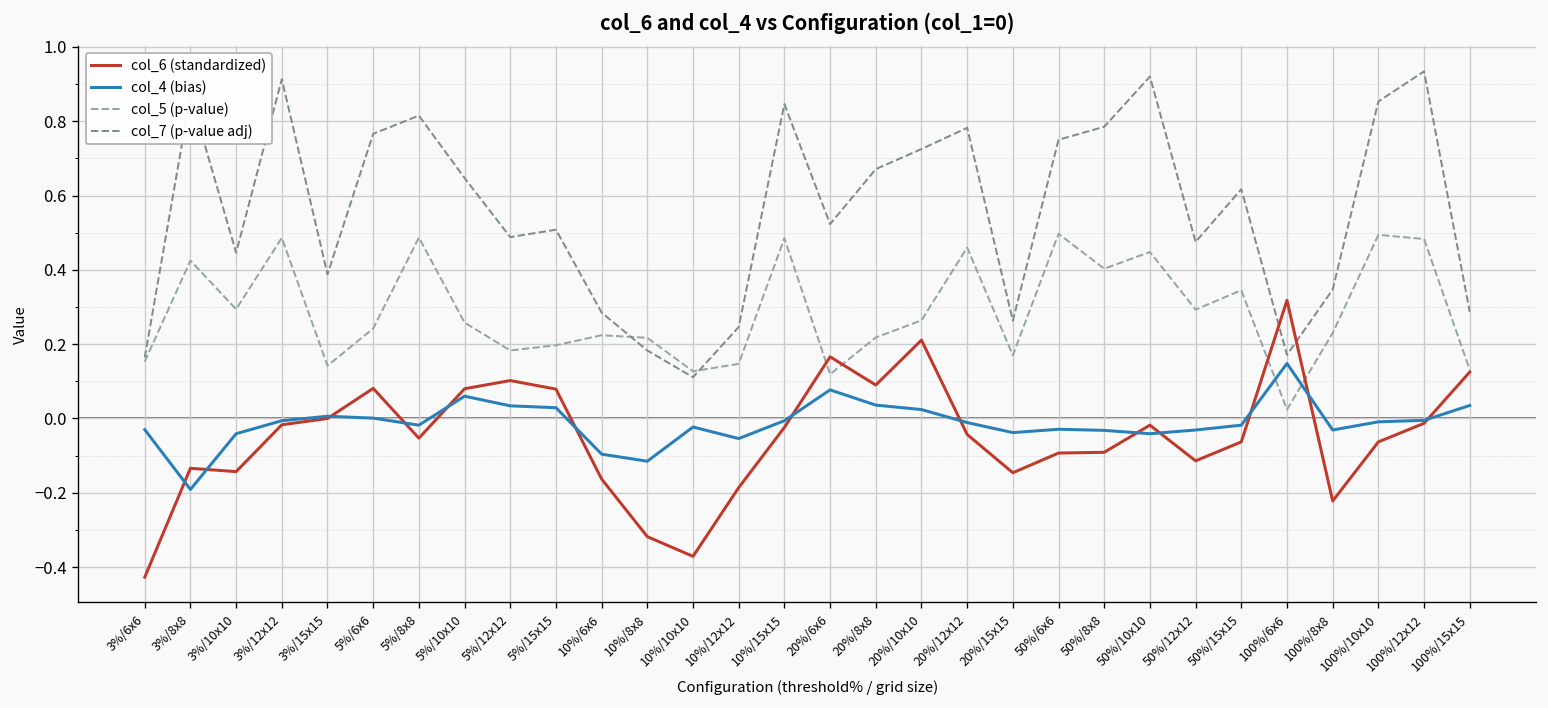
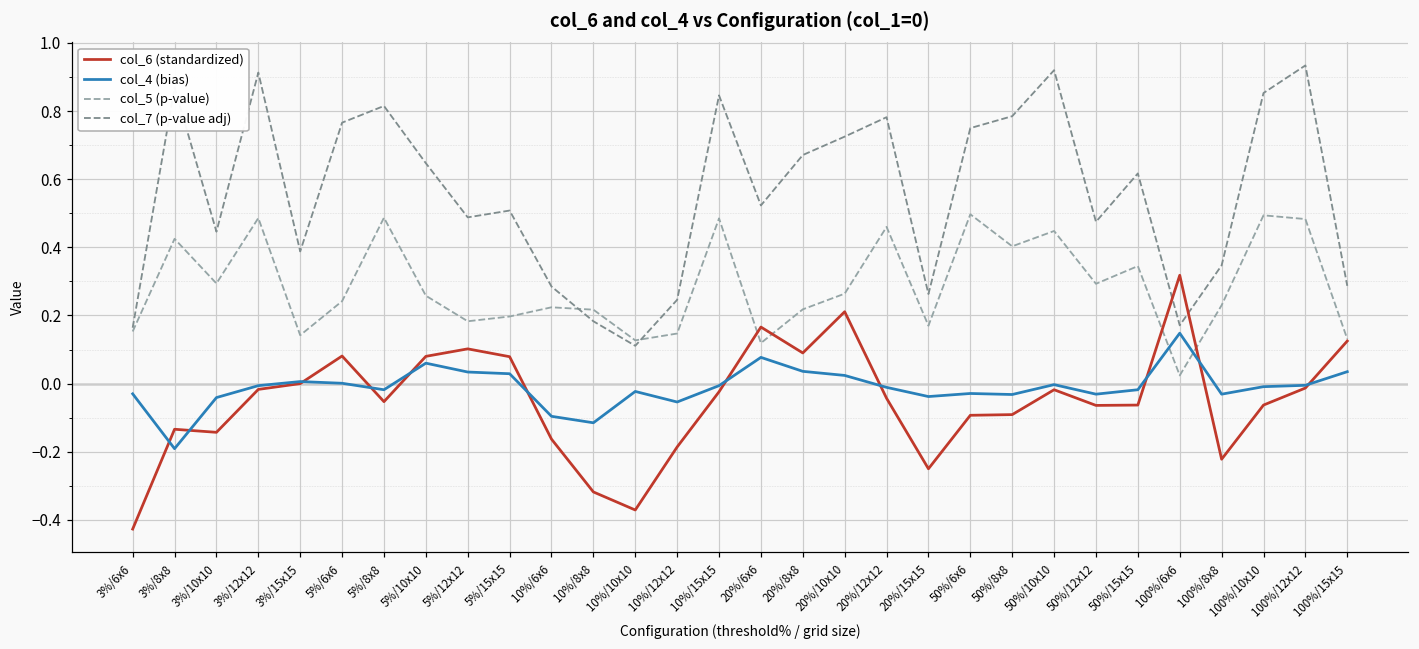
  {
    "col_6 (standardized)": {
      "3%/6x6": -0.43,
      "3%/8x8": -0.13,
      "3%/10x10": -0.14,
      "3%/12x12": -0.02,
      "5%/6x6": 0.08,
      "5%/8x8": -0.05,
      "5%/10x10": 0.08,
      "5%/12x12": 0.10,
      "5%/15x15": 0.08,
      "10%/6x6": -0.16,
      "10%/8x8": -0.32,
      "10%/10x10": -0.37,
      "10%/12x12": -0.19,
      "10%/15x15": -0.02,
      "20%/6x6": 0.17,
      "20%/8x8": 0.09,
      "20%/10x10": 0.21,
      "20%/12x12": -0.04,
-     "20%/15x15": -0.15,
+     "20%/15x15": -0.25,
      "50%/6x6": -0.09,
      "50%/8x8": -0.09,
      "50%/10x10": -0.02,
-     "50%/12x12": -0.11,
+     "50%/12x12": -0.06,
      "50%/15x15": -0.06,
      "100%/6x6": 0.32,
      "100%/8x8": -0.22,
      "100%/10x10": -0.06
    },
    "col_4 (bias)": {
      "3%/6x6": -0.03,
      "3%/8x8": -0.19,
      "3%/10x10": -0.04,
      "3%/12x12": -0.01,
      "5%/6x6": 0.00,
      "5%/8x8": -0.02,
      "5%/10x10": 0.06,
      "5%/12x12": 0.03,
      "5%/15x15": 0.03,
      "10%/6x6": -0.10,
      "10%/8x8": -0.12,
      "10%/10x10": -0.02,
      "10%/12x12": -0.05,
      "10%/15x15": -0.01,
      "20%/6x6": 0.08,
      "20%/8x8": 0.04,
      "20%/10x10": 0.02,
      "20%/12x12": -0.01,
      "20%/15x15": -0.04,
      "50%/6x6": -0.03,
      "50%/8x8": -0.03,
-     "50%/10x10": -0.04,
+     "50%/10x10": 0.00,
      "50%/12x12": -0.03,
      "50%/15x15": -0.02,
      "100%/6x6": 0.15,
      "100%/8x8": -0.03,
      "100%/10x10": -0.01,
      "100%/15x15": 0.04
    }
  }
